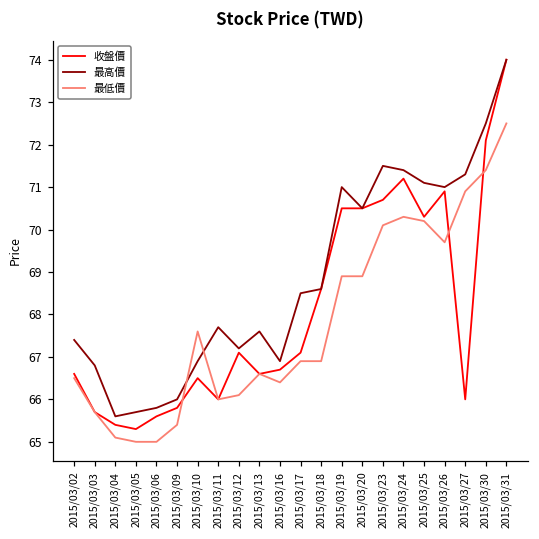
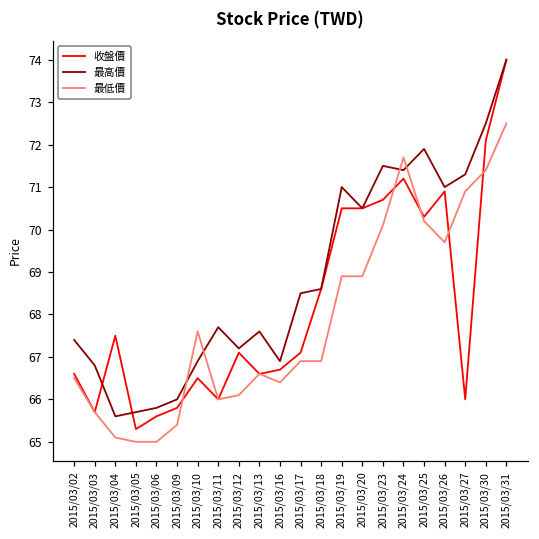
  {
    "收盤價": {
      "2015/03/02": 66.6,
-     "2015/03/04": 65.4,
+     "2015/03/04": 67.5,
      "2015/03/05": 65.3,
      "2015/03/06": 65.6,
      "2015/03/09": 65.8,
      "2015/03/10": 66.5,
      "2015/03/12": 67.1,
      "2015/03/16": 66.7,
      "2015/03/17": 67.1,
      "2015/03/19": 70.5,
      "2015/03/23": 70.7,
      "2015/03/24": 71.2,
      "2015/03/25": 70.3,
      "2015/03/26": 70.9,
      "2015/03/27": 66.0,
      "2015/03/30": 72.1
    },
    "最高價": {
      "2015/03/02": 67.4,
      "2015/03/03": 66.8,
      "2015/03/04": 65.6,
      "2015/03/05": 65.7,
      "2015/03/06": 65.8,
      "2015/03/09": 66.0,
      "2015/03/10": 66.9,
      "2015/03/11": 67.7,
      "2015/03/12": 67.2,
      "2015/03/13": 67.6,
      "2015/03/16": 66.9,
      "2015/03/17": 68.5,
      "2015/03/19": 71.0,
      "2015/03/23": 71.5,
      "2015/03/24": 71.4,
-     "2015/03/25": 71.1,
+     "2015/03/25": 71.9,
      "2015/03/26": 71.0,
      "2015/03/27": 71.3,
      "2015/03/30": 72.5
    },
    "最低價": {
      "2015/03/02": 66.5,
      "2015/03/04": 65.1,
      "2015/03/05": 65.0,
      "2015/03/06": 65.0,
      "2015/03/09": 65.4,
      "2015/03/10": 67.6,
      "2015/03/12": 66.1,
      "2015/03/16": 66.4,
      "2015/03/17": 66.9,
      "2015/03/18": 66.9,
      "2015/03/19": 68.9,
      "2015/03/20": 68.9,
      "2015/03/23": 70.1,
-     "2015/03/24": 70.3,
+     "2015/03/24": 71.7,
      "2015/03/25": 70.2,
      "2015/03/26": 69.7,
      "2015/03/27": 70.9,
      "2015/03/30": 71.4,
      "2015/03/31": 72.5
    }
  }
